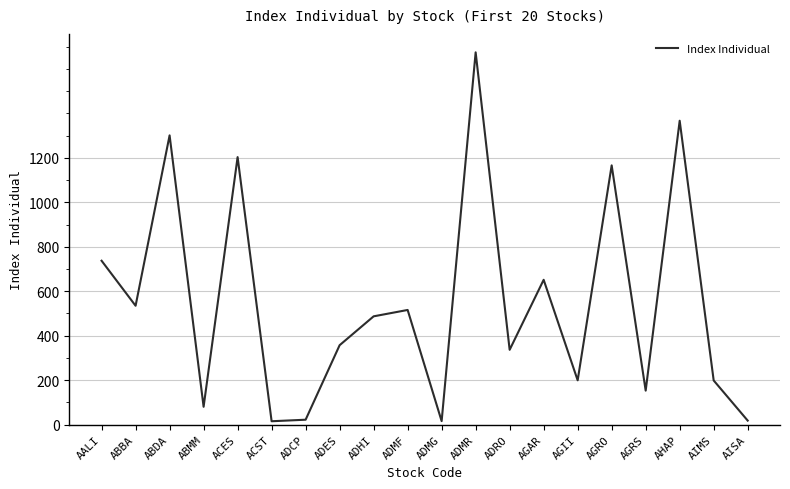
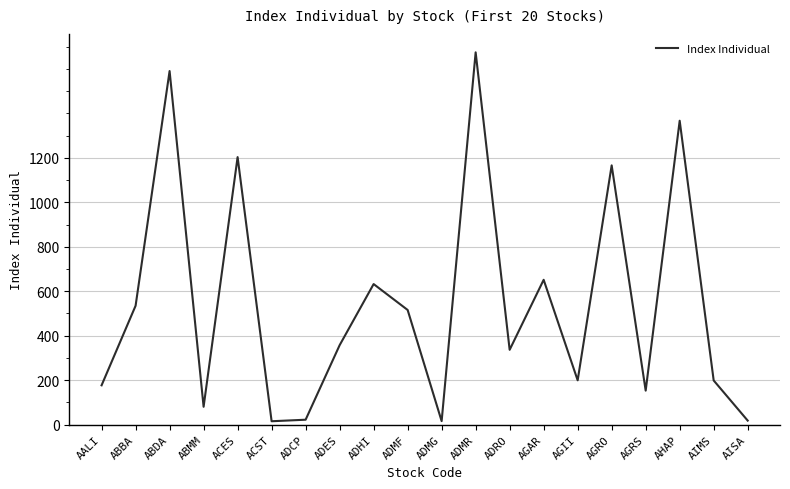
  {
-   "AALI": 740,
+   "AALI": 180,
    "ABBA": 530,
-   "ABDA": 1300,
+   "ABDA": 1590,
    "ABMM": 80,
    "ACES": 1200,
    "ACST": 10,
    "ADCP": 20,
    "ADES": 360,
-   "ADHI": 490,
+   "ADHI": 630,
    "ADMF": 520,
    "ADMG": 20,
    "ADMR": 1680,
    "ADRO": 340,
    "AGAR": 650,
    "AGII": 200,
    "AGRO": 1170,
    "AGRS": 150,
    "AHAP": 1370,
    "AIMS": 200,
    "AISA": 20
  }
